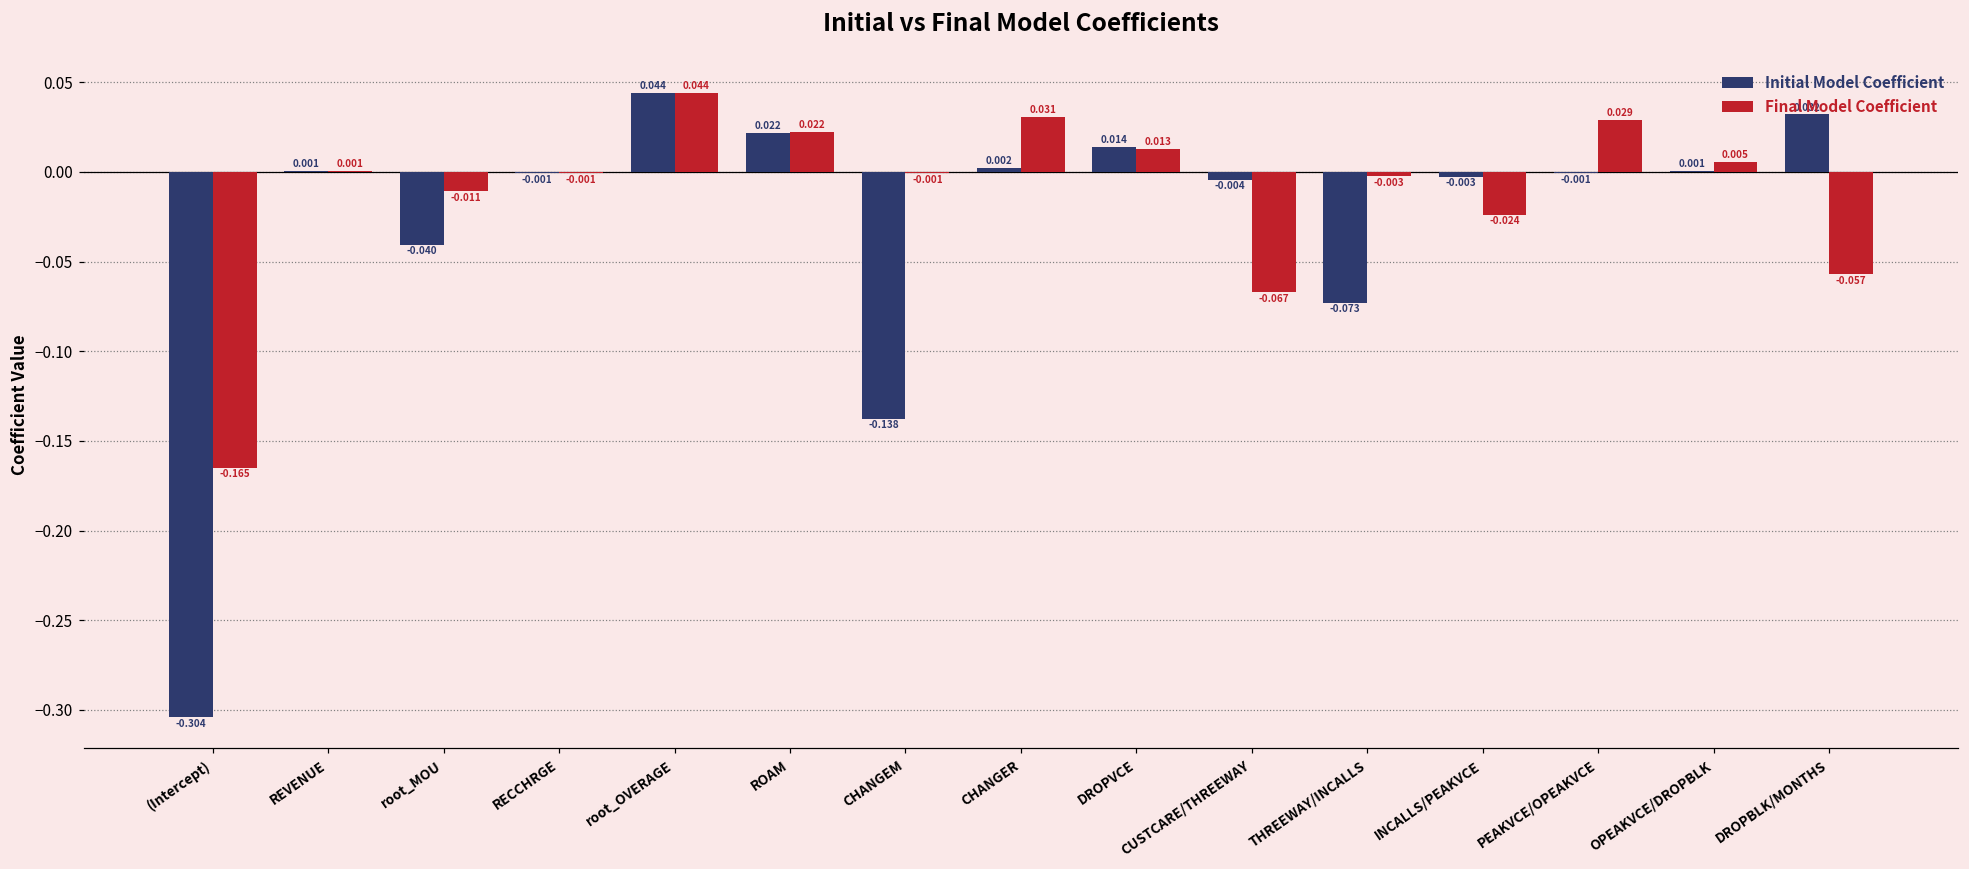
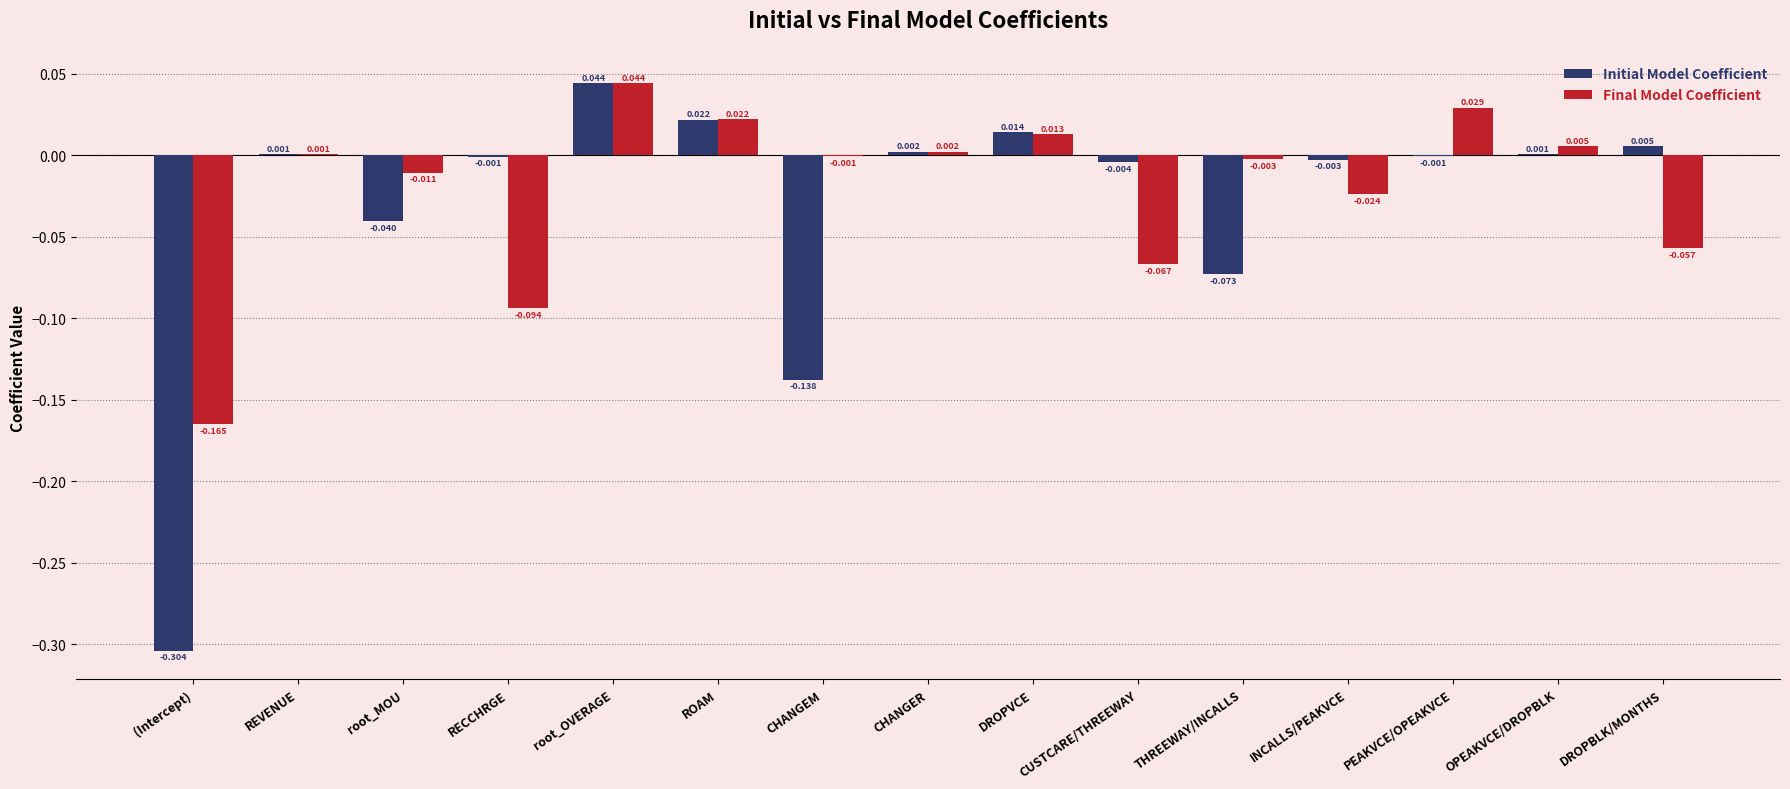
  {
    "Initial Model Coefficient": {
      "(Intercept)": -0.304,
      "REVENUE": 0.001,
      "root_MOU": -0.040,
      "RECCHRGE": -0.001,
      "root_OVERAGE": 0.044,
      "ROAM": 0.022,
      "CHANGEM": -0.138,
      "CHANGER": 0.002,
      "DROPVCE": 0.014,
      "CUSTCARE/THREEWAY": -0.004,
      "THREEWAY/INCALLS": -0.073,
      "INCALLS/PEAKVCE": -0.003,
      "PEAKVCE/OPEAKVCE": -0.001,
      "OPEAKVCE/DROPBLK": 0.001,
-     "DROPBLK/MONTHS": 0.032
+     "DROPBLK/MONTHS": 0.005
    },
    "Final Model Coefficient": {
      "(Intercept)": -0.165,
      "REVENUE": 0.001,
      "root_MOU": -0.011,
-     "RECCHRGE": -0.001,
+     "RECCHRGE": -0.094,
      "root_OVERAGE": 0.044,
      "ROAM": 0.022,
      "CHANGEM": -0.001,
-     "CHANGER": 0.031,
+     "CHANGER": 0.002,
      "DROPVCE": 0.013,
      "CUSTCARE/THREEWAY": -0.067,
      "THREEWAY/INCALLS": -0.003,
      "INCALLS/PEAKVCE": -0.024,
      "PEAKVCE/OPEAKVCE": 0.029,
      "OPEAKVCE/DROPBLK": 0.005,
      "DROPBLK/MONTHS": -0.057
    }
  }
